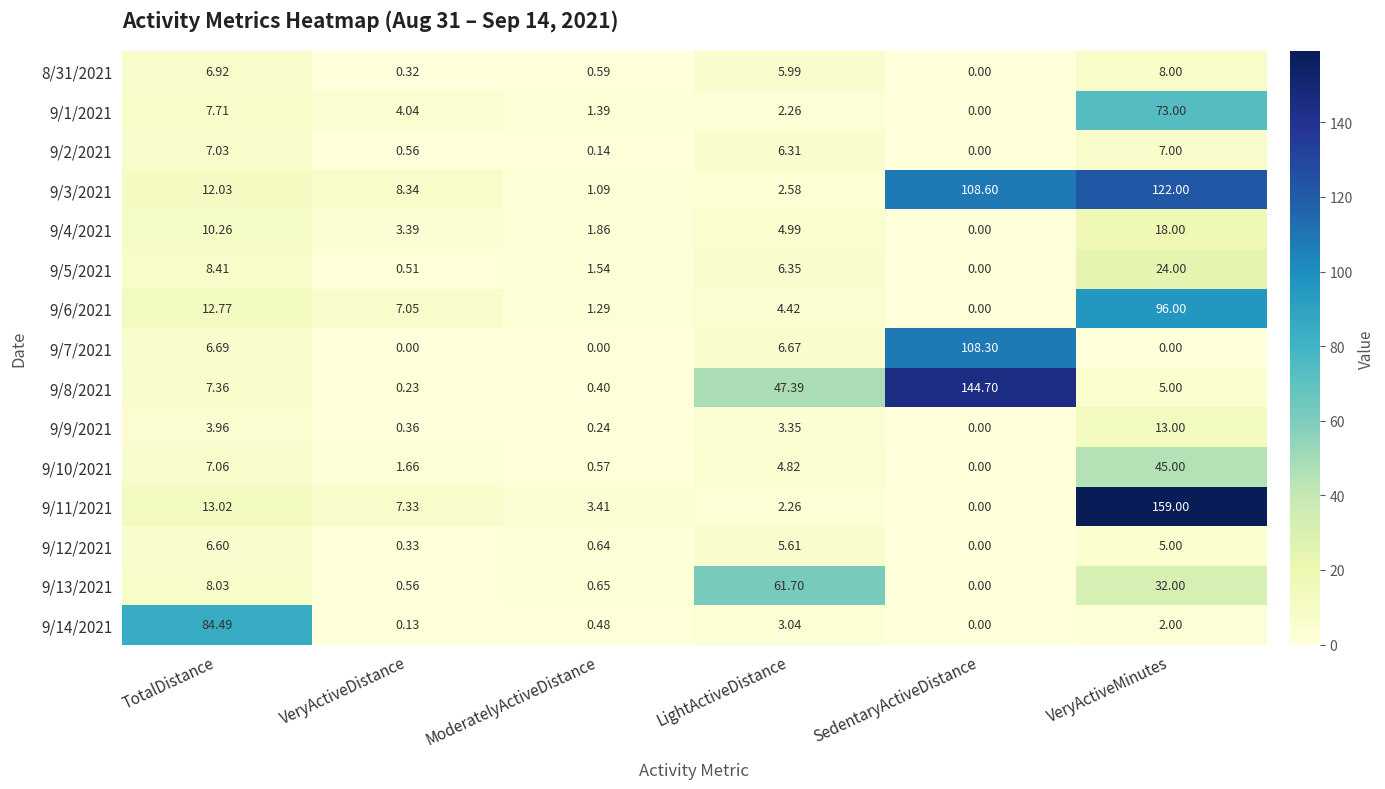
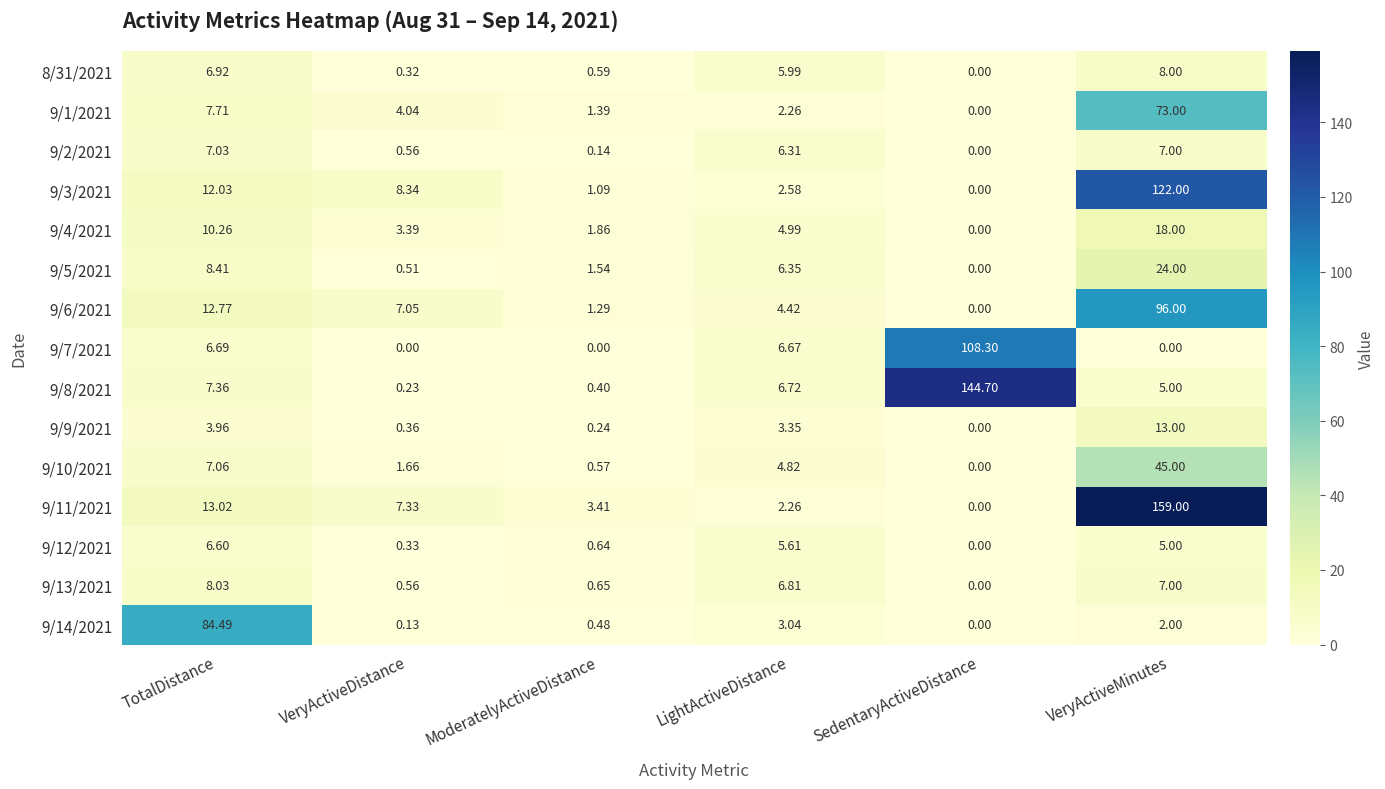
  {
    "8/31/2021": {
      "TotalDistance": 6.92,
      "VeryActiveDistance": 0.32,
      "ModeratelyActiveDistance": 0.59,
      "LightActiveDistance": 5.99,
      "SedentaryActiveDistance": 0.00,
      "VeryActiveMinutes": 8.00
    },
    "9/1/2021": {
      "TotalDistance": 7.71,
      "VeryActiveDistance": 4.04,
      "ModeratelyActiveDistance": 1.39,
      "LightActiveDistance": 2.26,
      "SedentaryActiveDistance": 0.00,
      "VeryActiveMinutes": 73.00
    },
    "9/2/2021": {
      "TotalDistance": 7.03,
      "VeryActiveDistance": 0.56,
      "ModeratelyActiveDistance": 0.14,
      "LightActiveDistance": 6.31,
      "SedentaryActiveDistance": 0.00,
      "VeryActiveMinutes": 7.00
    },
    "9/3/2021": {
      "TotalDistance": 12.03,
      "VeryActiveDistance": 8.34,
      "ModeratelyActiveDistance": 1.09,
      "LightActiveDistance": 2.58,
-     "SedentaryActiveDistance": 108.60,
+     "SedentaryActiveDistance": 0.00,
      "VeryActiveMinutes": 122.00
    },
    "9/4/2021": {
      "TotalDistance": 10.26,
      "VeryActiveDistance": 3.39,
      "ModeratelyActiveDistance": 1.86,
      "LightActiveDistance": 4.99,
      "SedentaryActiveDistance": 0.00,
      "VeryActiveMinutes": 18.00
    },
    "9/5/2021": {
      "TotalDistance": 8.41,
      "VeryActiveDistance": 0.51,
      "ModeratelyActiveDistance": 1.54,
      "LightActiveDistance": 6.35,
      "SedentaryActiveDistance": 0.00,
      "VeryActiveMinutes": 24.00
    },
    "9/6/2021": {
      "TotalDistance": 12.77,
      "VeryActiveDistance": 7.05,
      "ModeratelyActiveDistance": 1.29,
      "LightActiveDistance": 4.42,
      "SedentaryActiveDistance": 0.00,
      "VeryActiveMinutes": 96.00
    },
    "9/7/2021": {
      "TotalDistance": 6.69,
      "VeryActiveDistance": 0.00,
      "ModeratelyActiveDistance": 0.00,
      "LightActiveDistance": 6.67,
      "SedentaryActiveDistance": 108.30,
      "VeryActiveMinutes": 0.00
    },
    "9/8/2021": {
      "TotalDistance": 7.36,
      "VeryActiveDistance": 0.23,
      "ModeratelyActiveDistance": 0.40,
-     "LightActiveDistance": 47.39,
+     "LightActiveDistance": 6.72,
      "SedentaryActiveDistance": 144.70,
      "VeryActiveMinutes": 5.00
    },
    "9/9/2021": {
      "TotalDistance": 3.96,
      "VeryActiveDistance": 0.36,
      "ModeratelyActiveDistance": 0.24,
      "LightActiveDistance": 3.35,
      "SedentaryActiveDistance": 0.00,
      "VeryActiveMinutes": 13.00
    },
    "9/10/2021": {
      "TotalDistance": 7.06,
      "VeryActiveDistance": 1.66,
      "ModeratelyActiveDistance": 0.57,
      "LightActiveDistance": 4.82,
      "SedentaryActiveDistance": 0.00,
      "VeryActiveMinutes": 45.00
    },
    "9/11/2021": {
      "TotalDistance": 13.02,
      "VeryActiveDistance": 7.33,
      "ModeratelyActiveDistance": 3.41,
      "LightActiveDistance": 2.26,
      "SedentaryActiveDistance": 0.00,
      "VeryActiveMinutes": 159.00
    },
    "9/12/2021": {
      "TotalDistance": 6.60,
      "VeryActiveDistance": 0.33,
      "ModeratelyActiveDistance": 0.64,
      "LightActiveDistance": 5.61,
      "SedentaryActiveDistance": 0.00,
      "VeryActiveMinutes": 5.00
    },
    "9/13/2021": {
      "TotalDistance": 8.03,
      "VeryActiveDistance": 0.56,
      "ModeratelyActiveDistance": 0.65,
-     "LightActiveDistance": 61.70,
+     "LightActiveDistance": 6.81,
      "SedentaryActiveDistance": 0.00,
-     "VeryActiveMinutes": 32.00
+     "VeryActiveMinutes": 7.00
    },
    "9/14/2021": {
      "TotalDistance": 84.49,
      "VeryActiveDistance": 0.13,
      "ModeratelyActiveDistance": 0.48,
      "LightActiveDistance": 3.04,
      "SedentaryActiveDistance": 0.00,
      "VeryActiveMinutes": 2.00
    }
  }
